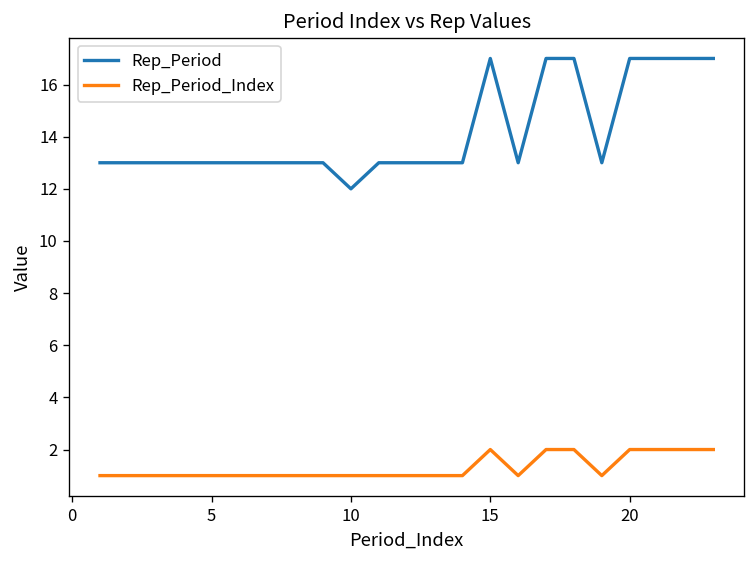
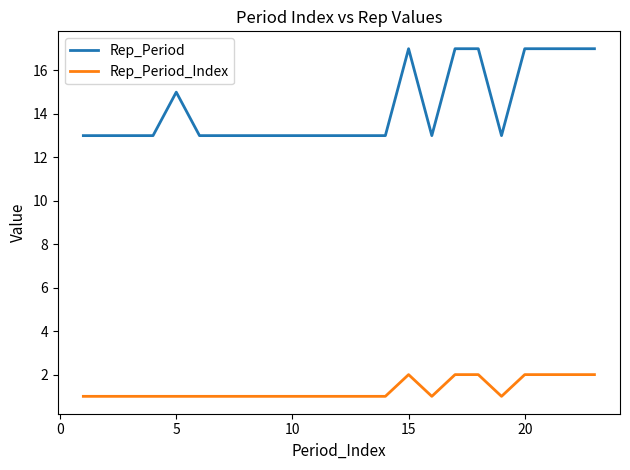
  {
    "Rep_Period": {
-     "5": 13,
-     "10": 12,
+     "5": 15,
+     "10": 13,
      "15": 17,
      "20": 17
    },
    "Rep_Period_Index": {
      "5": 1,
      "10": 1,
      "15": 2,
      "20": 2
    }
  }
